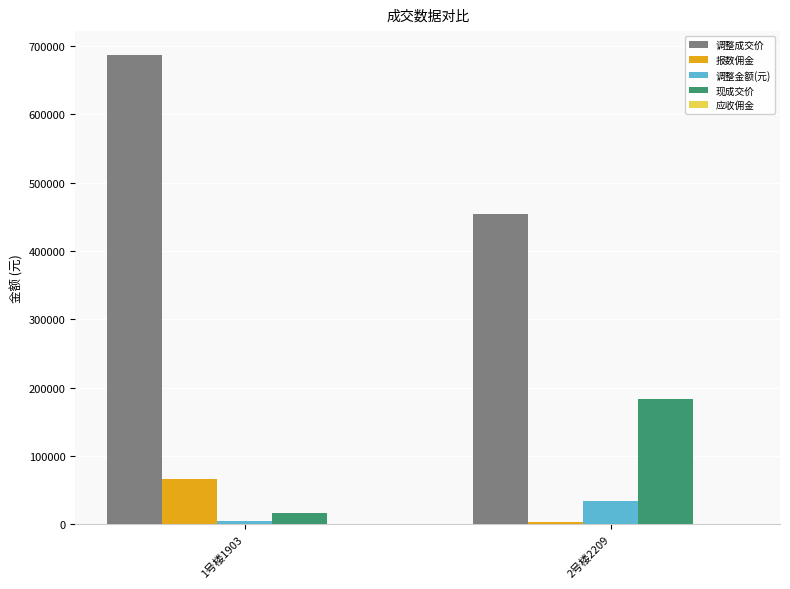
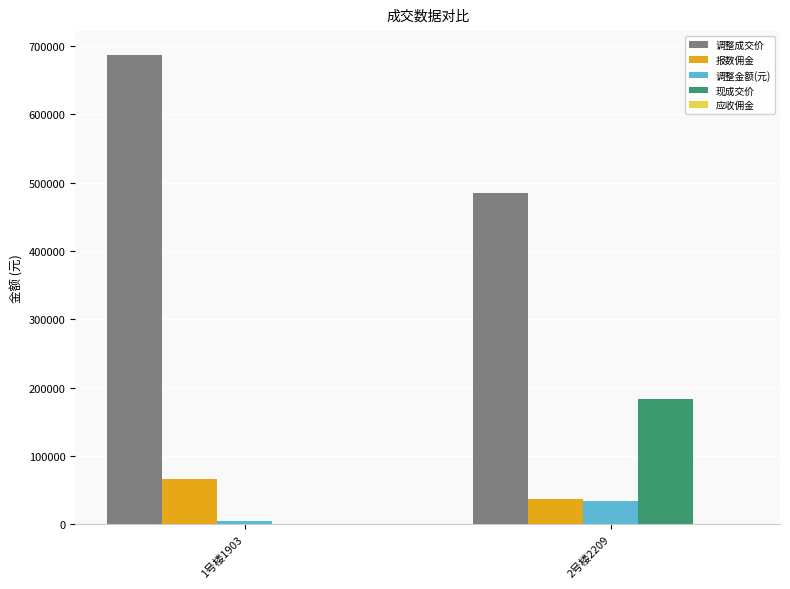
  {
    "调整成交价": {
      "1号楼1903": 690000,
-     "2号楼2209": 450000
+     "2号楼2209": 480000
    },
    "报数佣金": {
      "1号楼1903": 70000,
-     "2号楼2209": 0
+     "2号楼2209": 40000
    },
    "调整金额(元)": {
      "1号楼1903": 10000,
      "2号楼2209": 30000
    },
    "现成交价": {
-     "1号楼1903": 20000,
+     "1号楼1903": 0,
      "2号楼2209": 180000
    },
    "应收佣金": {
      "1号楼1903": 0,
      "2号楼2209": 0
    }
  }
